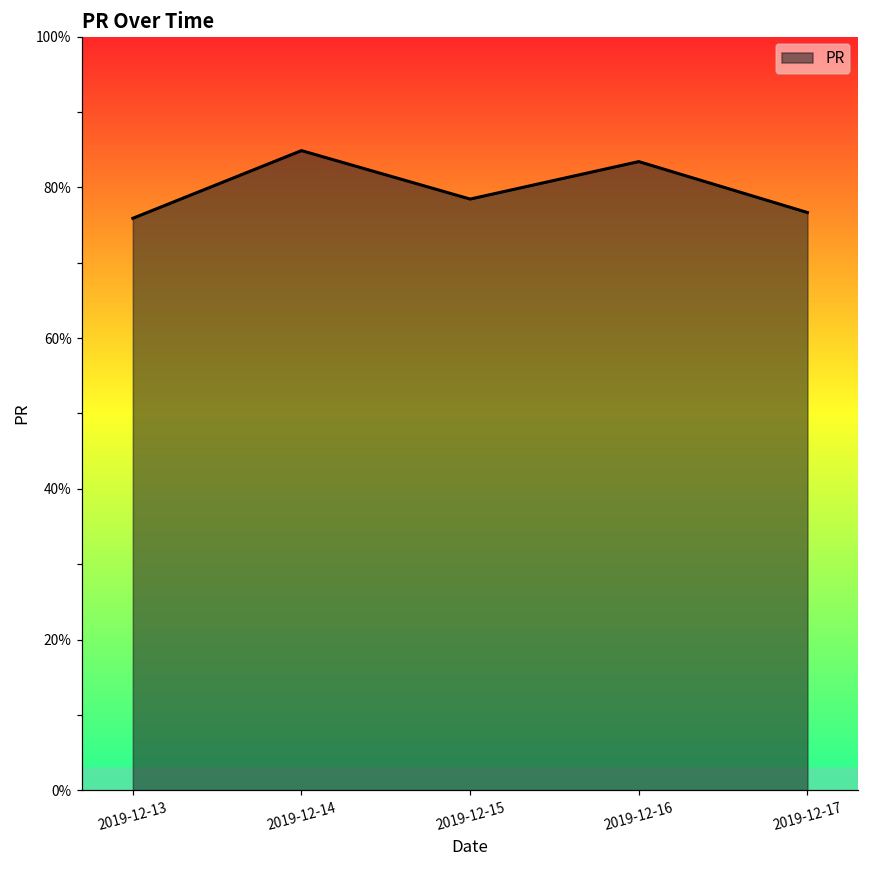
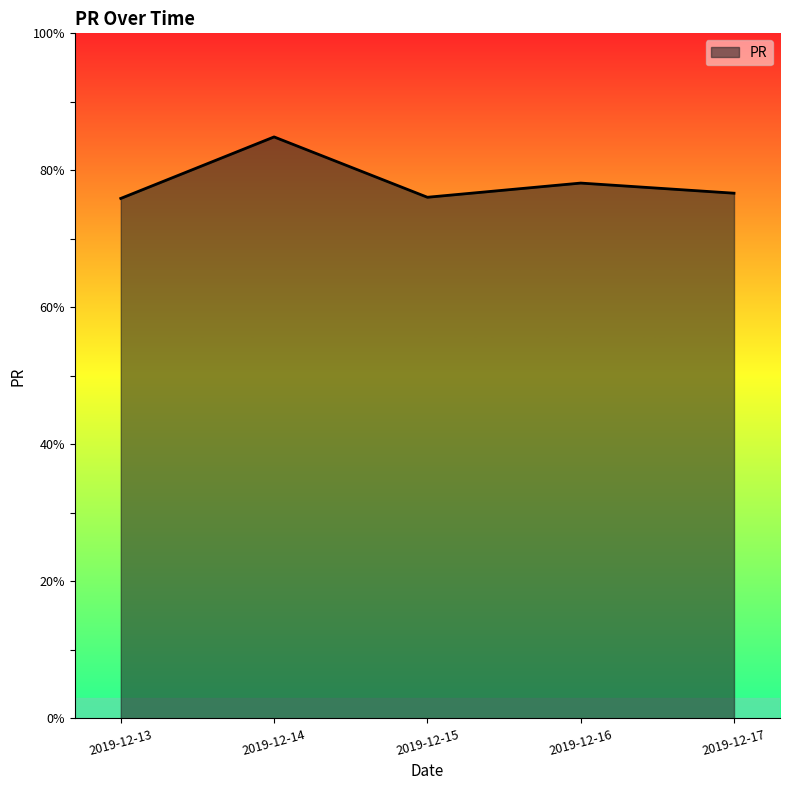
  {
    "2019-12-13": "76%",
    "2019-12-14": "85%",
-   "2019-12-15": "78%",
-   "2019-12-16": "83%",
+   "2019-12-15": "76%",
+   "2019-12-16": "78%",
    "2019-12-17": "77%"
  }
